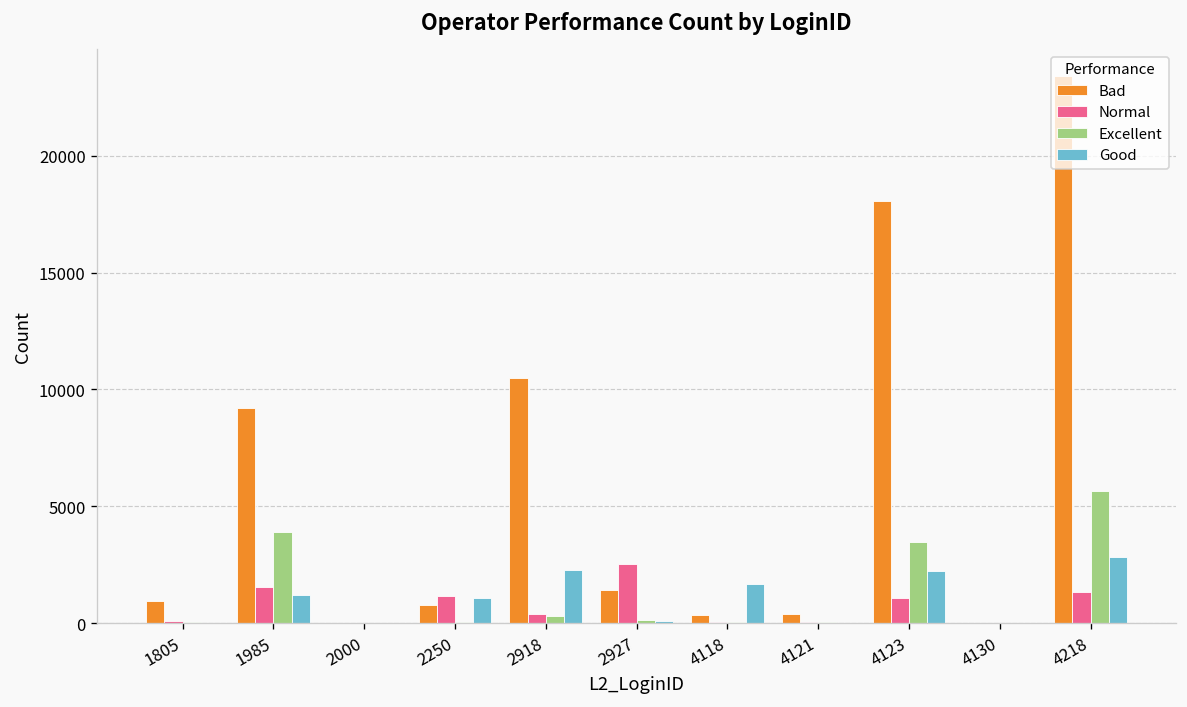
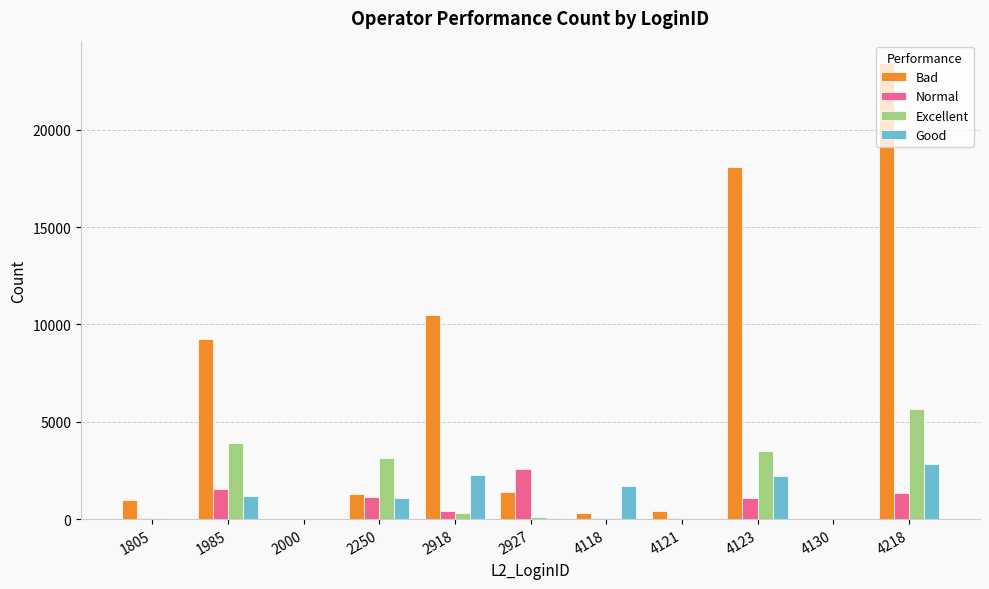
  {
    "Bad": {
      "1805": 1000,
      "1985": 9200,
-     "2250": 800,
+     "2250": 1300,
      "2918": 10500,
      "2927": 1400,
      "4118": 300,
      "4121": 400,
      "4123": 18100
    },
    "Normal": {
      "1985": 1600,
      "2000": 0,
      "2250": 1200,
      "2918": 400,
      "2927": 2600,
      "4123": 1100,
      "4218": 1300
    },
    "Excellent": {
      "1985": 3900,
      "2000": 0,
-     "2250": 0,
+     "2250": 3200,
      "2918": 300,
      "4123": 3500,
      "4218": 5700
    },
    "Good": {
      "1985": 1200,
      "2000": 0,
      "2250": 1100,
      "2918": 2300,
      "4118": 1700,
      "4123": 2200,
      "4130": 0,
      "4218": 2800
    }
  }
